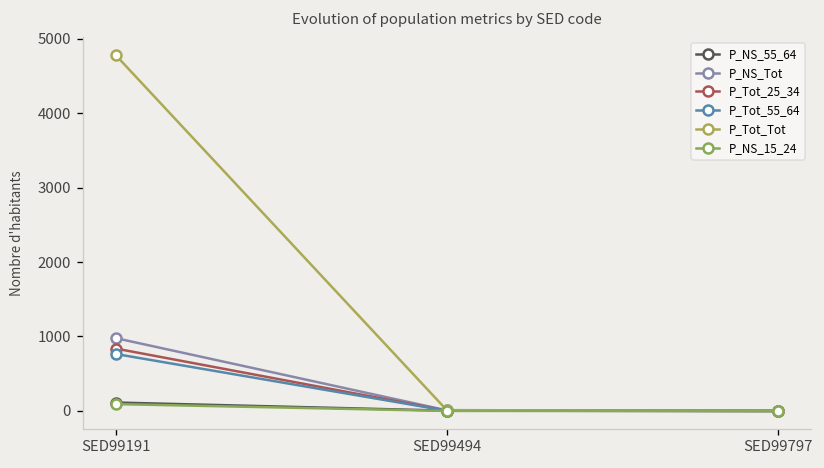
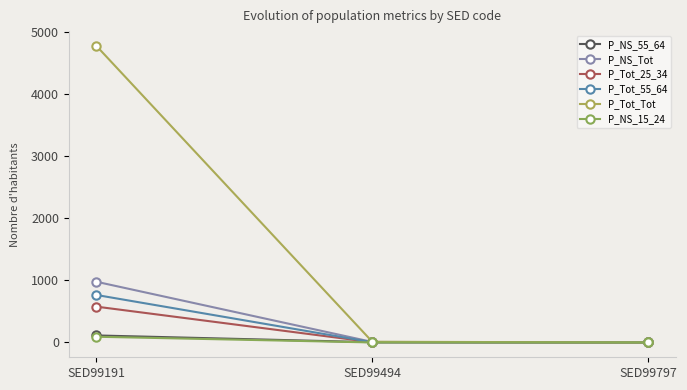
  {
    "P_Tot_25_34": {
-     "SED99191": 800
+     "SED99191": 600
    }
  }
